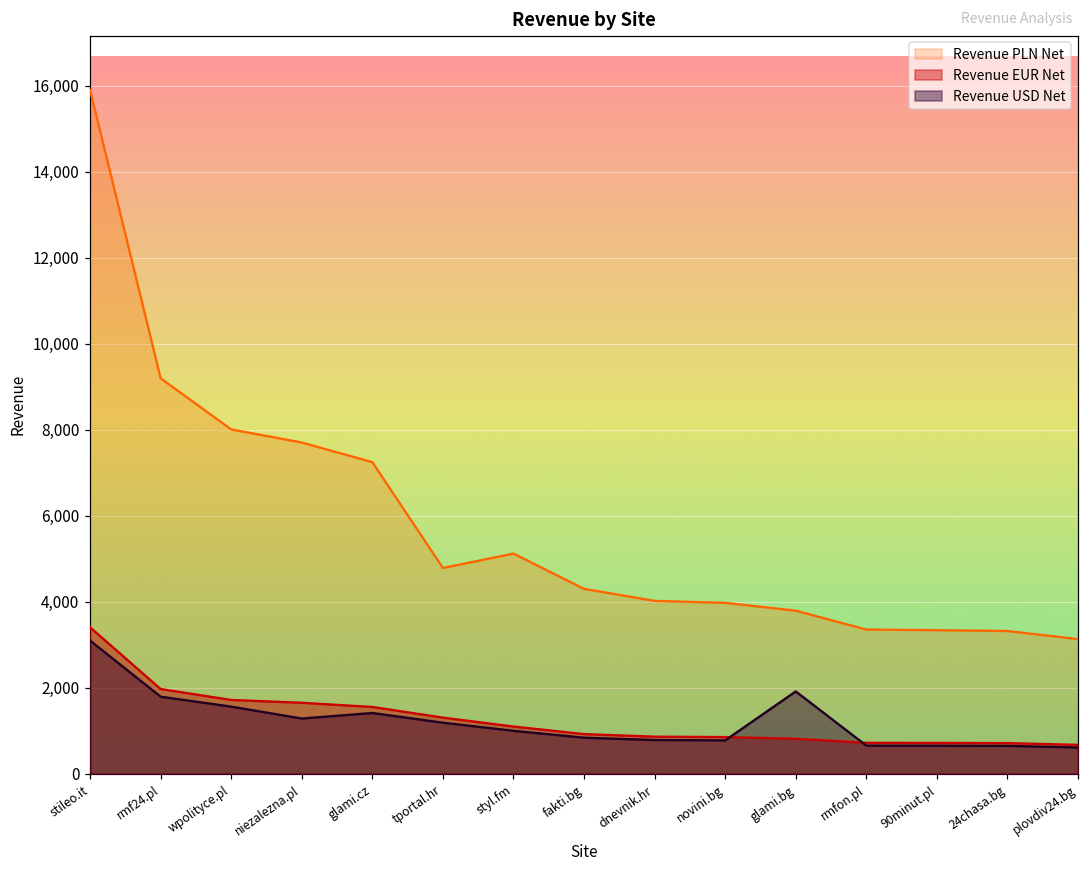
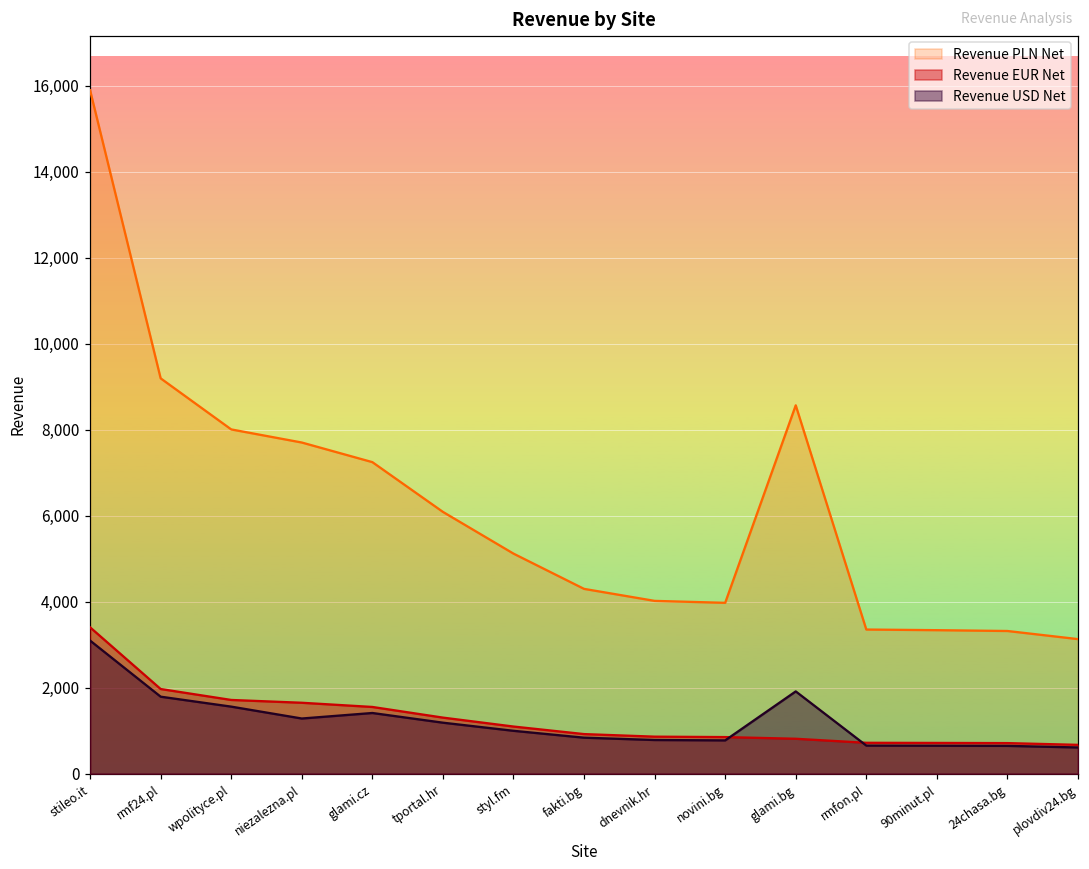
  {
    "Revenue PLN Net": {
      "stileo.it": "15,900",
      "rmf24.pl": "9,200",
      "wpolityce.pl": "8,000",
      "niezalezna.pl": "7,700",
      "glami.cz": "7,200",
-     "tportal.hr": "4,800",
+     "tportal.hr": "6,100",
      "styl.fm": "5,100",
      "fakti.bg": "4,300",
      "dnevnik.hr": "4,000",
      "novini.bg": "4,000",
-     "glami.bg": "3,800",
+     "glami.bg": "8,600",
      "rmfon.pl": "3,400",
      "90minut.pl": "3,300",
      "24chasa.bg": "3,300",
      "plovdiv24.bg": "3,100"
    },
    "Revenue EUR Net": {
      "stileo.it": "3,400",
      "rmf24.pl": "2,000",
      "wpolityce.pl": "1,700",
      "niezalezna.pl": "1,600",
      "glami.cz": "1,600",
      "tportal.hr": "1,300",
      "styl.fm": "1,100",
      "fakti.bg": "900",
      "dnevnik.hr": "900",
      "novini.bg": "900",
      "glami.bg": "800",
      "24chasa.bg": "700"
    },
    "Revenue USD Net": {
      "stileo.it": "3,100",
      "rmf24.pl": "1,800",
      "wpolityce.pl": "1,600",
      "niezalezna.pl": "1,300",
      "glami.cz": "1,400",
      "tportal.hr": "1,200",
      "styl.fm": "1,000",
      "fakti.bg": "800",
      "dnevnik.hr": "800",
      "novini.bg": "800",
      "glami.bg": "1,900",
      "24chasa.bg": "600"
    }
  }
